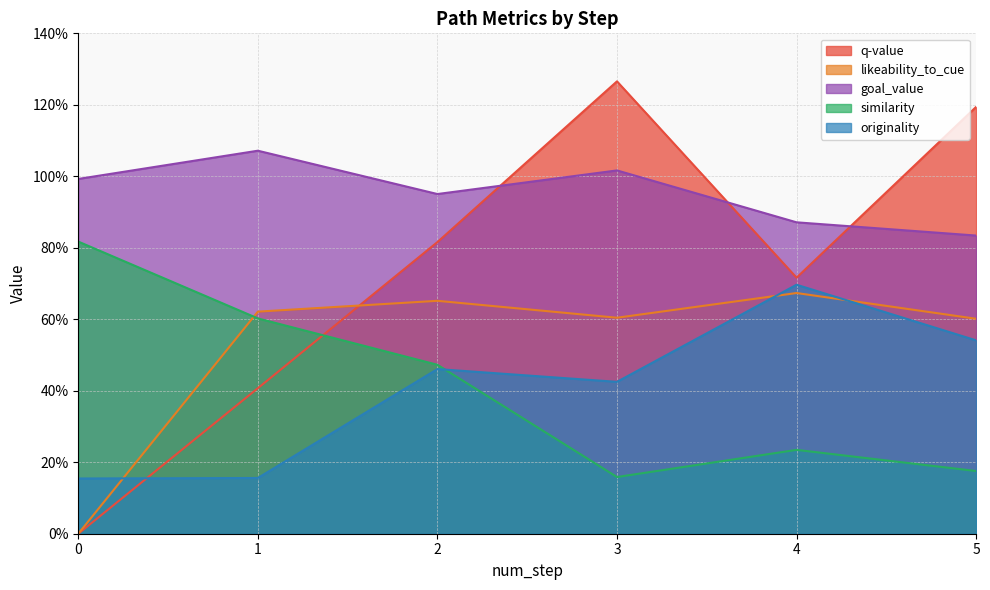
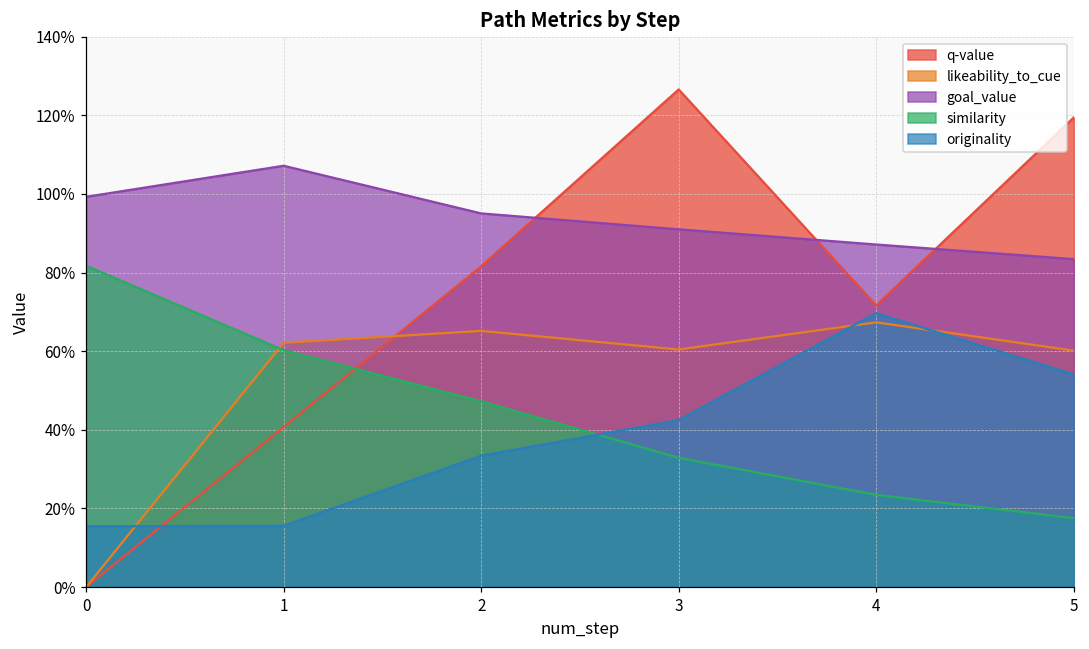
  {
    "goal_value": {
      "0": "99%",
      "1": "107%",
      "2": "95%",
-     "3": "102%",
+     "3": "91%",
      "4": "87%",
      "5": "83%"
    },
    "similarity": {
      "0": "82%",
      "1": "60%",
      "2": "47%",
-     "3": "16%",
+     "3": "33%",
      "4": "23%",
      "5": "18%"
    },
    "originality": {
      "0": "15%",
      "1": "16%",
-     "2": "46%",
+     "2": "33%",
      "3": "42%",
      "4": "70%",
      "5": "54%"
    }
  }
